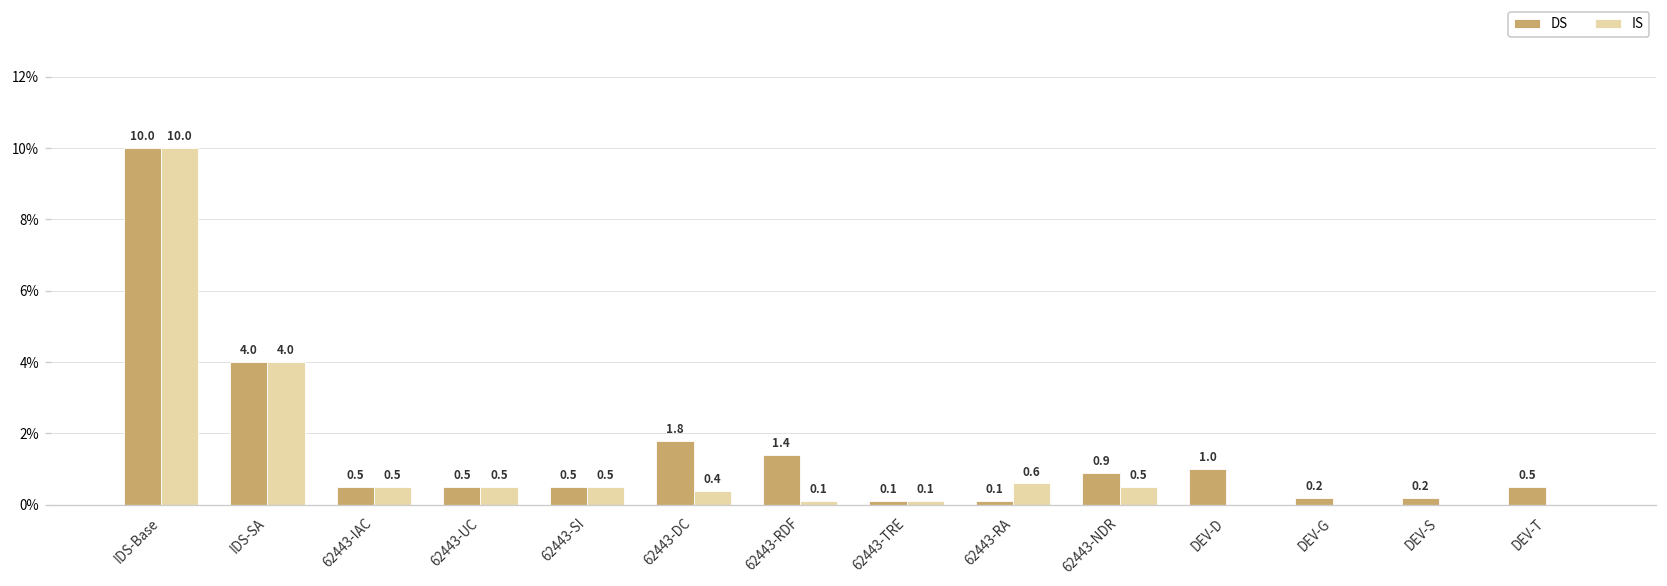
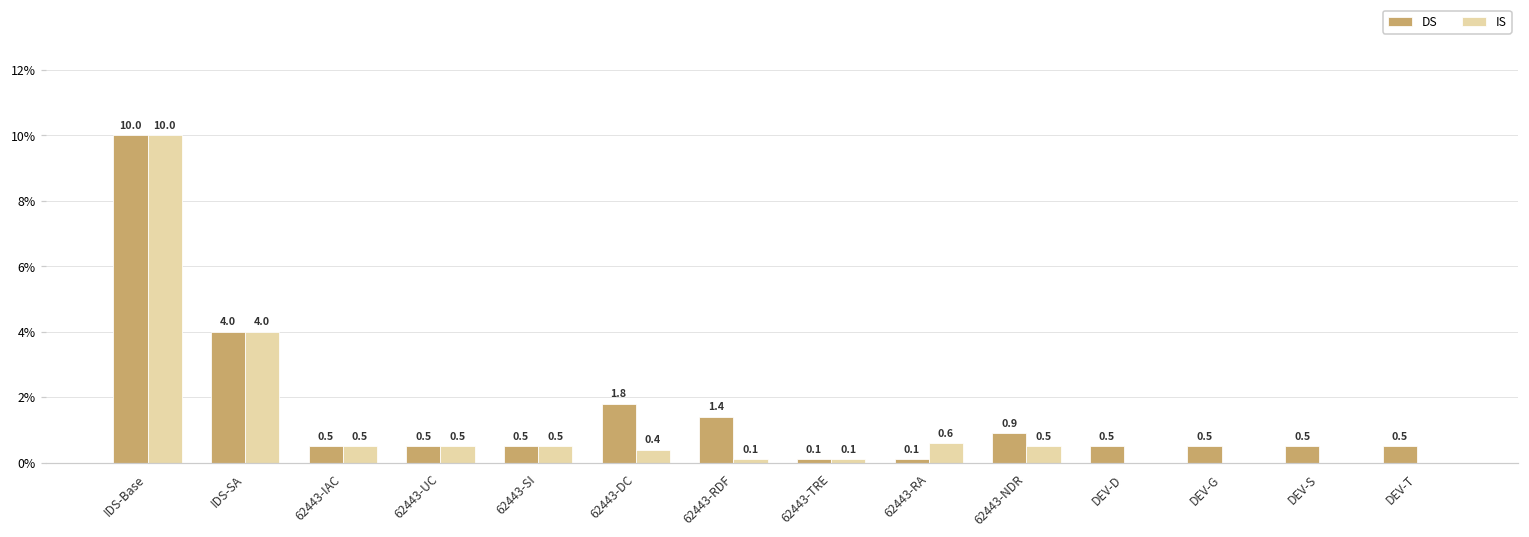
  {
    "DS": {
      "IDS-Base": 10.0,
      "IDS-SA": 4.0,
      "62443-IAC": 0.5,
      "62443-UC": 0.5,
      "62443-SI": 0.5,
      "62443-DC": 1.8,
      "62443-RDF": 1.4,
      "62443-TRE": 0.1,
      "62443-RA": 0.1,
      "62443-NDR": 0.9,
-     "DEV-D": 1.0,
-     "DEV-G": 0.2,
-     "DEV-S": 0.2,
+     "DEV-D": 0.5,
+     "DEV-G": 0.5,
+     "DEV-S": 0.5,
      "DEV-T": 0.5
    },
    "IS": {
      "IDS-Base": 10.0,
      "IDS-SA": 4.0,
      "62443-IAC": 0.5,
      "62443-UC": 0.5,
      "62443-SI": 0.5,
      "62443-DC": 0.4,
      "62443-RDF": 0.1,
      "62443-TRE": 0.1,
      "62443-RA": 0.6,
      "62443-NDR": 0.5
    }
  }
